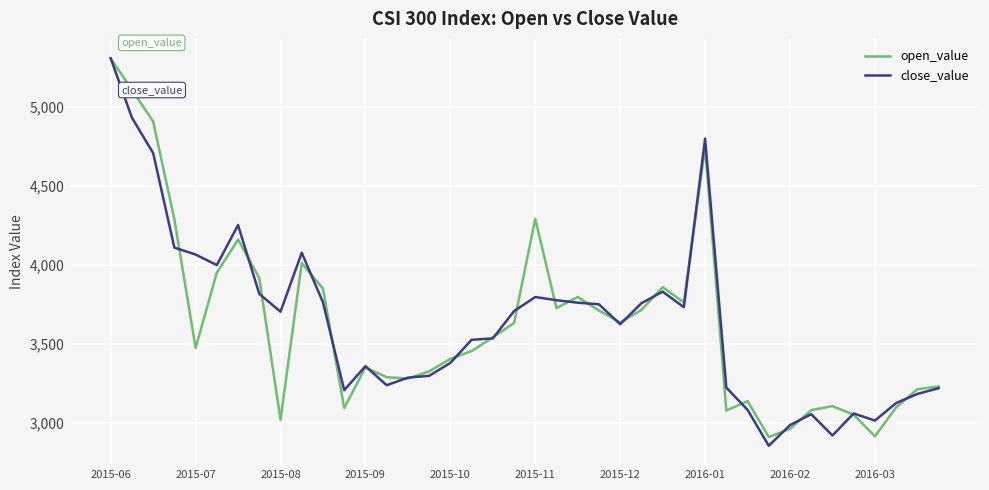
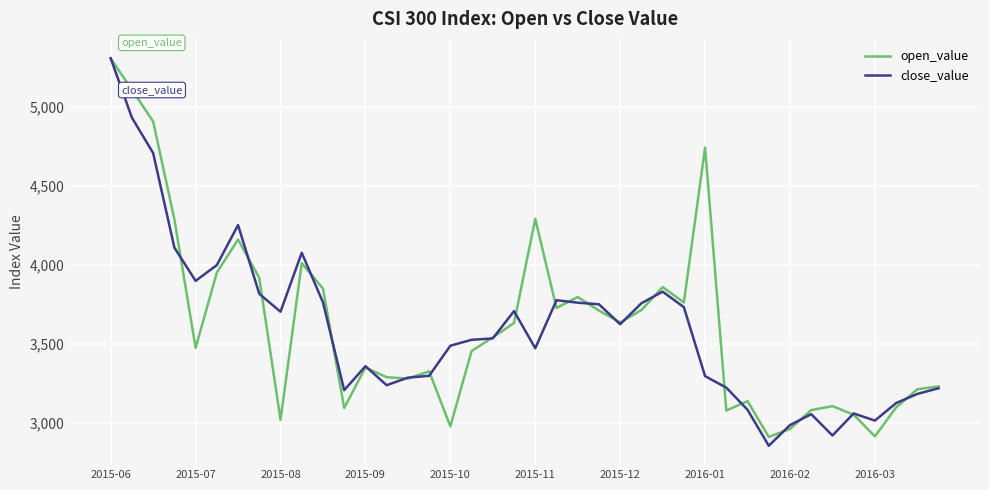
  {
    "open_value": {
      "2015-07": "3,470",
      "2015-08": "3,020",
-     "2015-10": "3,400",
+     "2015-10": "2,980",
      "2015-11": "4,290",
      "2016-01": "4,740",
      "2016-02": "2,960",
      "2016-03": "2,910"
    },
    "close_value": {
-     "2015-07": "4,060",
+     "2015-07": "3,900",
      "2015-08": "3,700",
-     "2015-10": "3,380",
-     "2015-11": "3,800",
-     "2016-01": "4,800",
+     "2015-10": "3,490",
+     "2015-11": "3,470",
+     "2016-01": "3,290",
      "2016-02": "2,980",
      "2016-03": "3,010"
    }
  }
